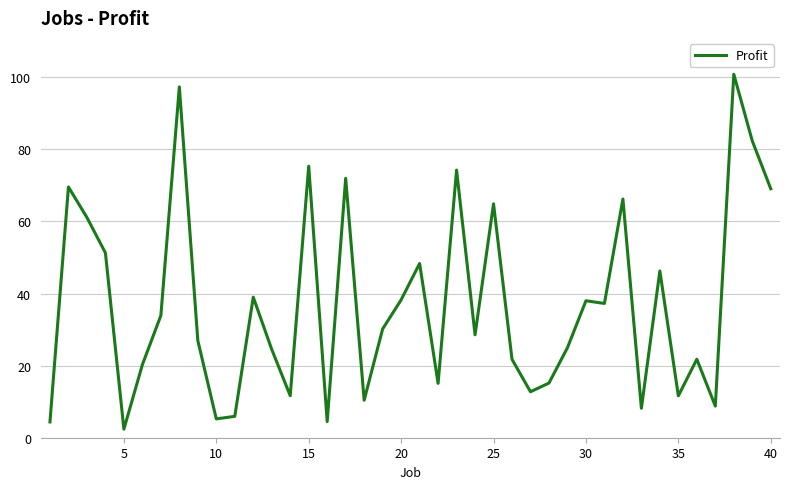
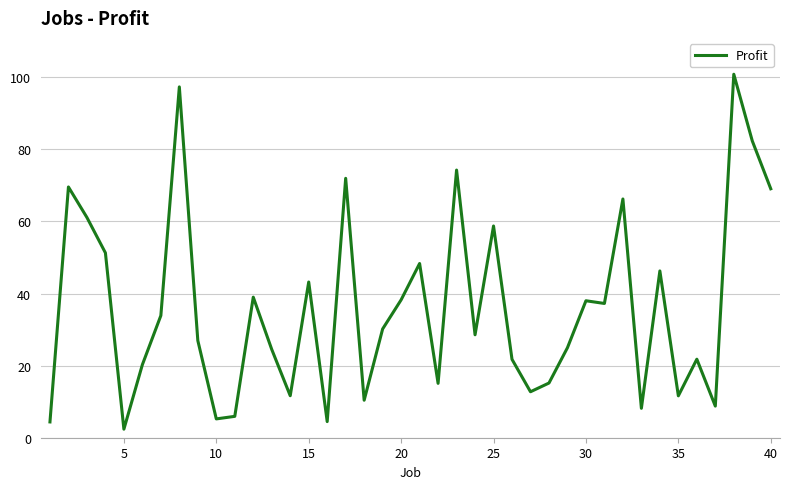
  {
    "5": 2,
    "10": 5,
-   "15": 75,
+   "15": 43,
    "20": 38,
-   "25": 65,
+   "25": 59,
    "30": 38,
    "35": 12,
    "40": 69
  }
